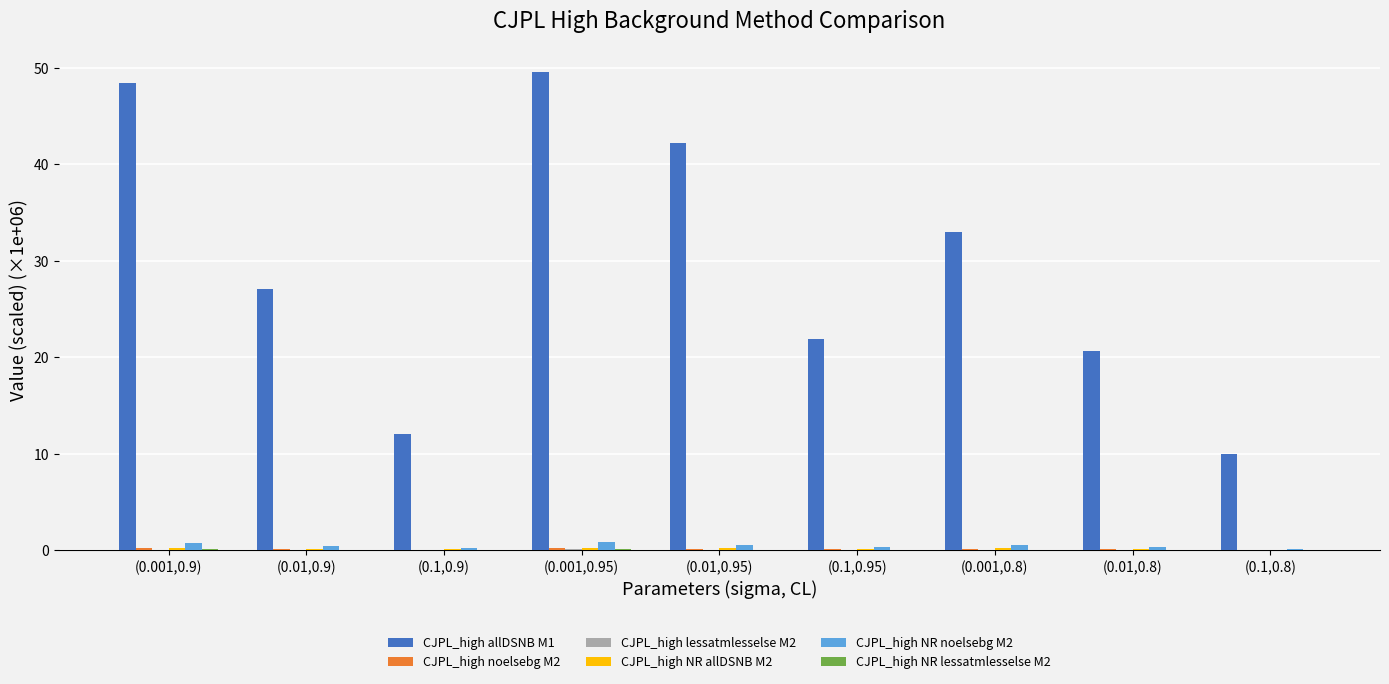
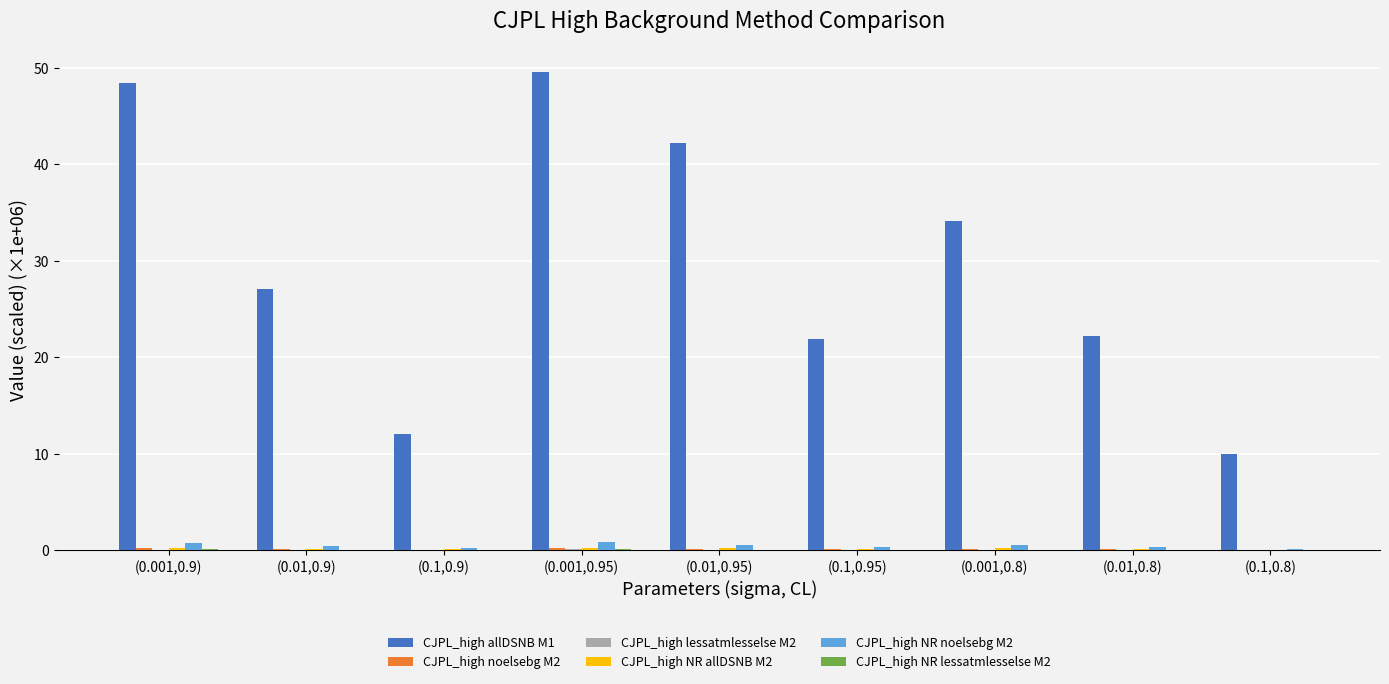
  {
    "CJPL_high allDSNB M1": {
      "(0.001,0.9)": 48,
      "(0.01,0.9)": 27,
      "(0.1,0.9)": 12,
      "(0.001,0.95)": 50,
      "(0.01,0.95)": 42,
      "(0.1,0.95)": 22,
-     "(0.001,0.8)": 33,
-     "(0.01,0.8)": 21,
+     "(0.001,0.8)": 34,
+     "(0.01,0.8)": 22,
      "(0.1,0.8)": 10
    },
    "CJPL_high NR allDSNB M2": {
      "(0.001,0.95)": 0
    },
    "CJPL_high NR noelsebg M2": {
      "(0.001,0.9)": 1,
      "(0.01,0.9)": 0,
      "(0.001,0.95)": 1,
      "(0.01,0.95)": 1,
      "(0.1,0.95)": 0,
      "(0.001,0.8)": 1,
      "(0.01,0.8)": 0
    }
  }
